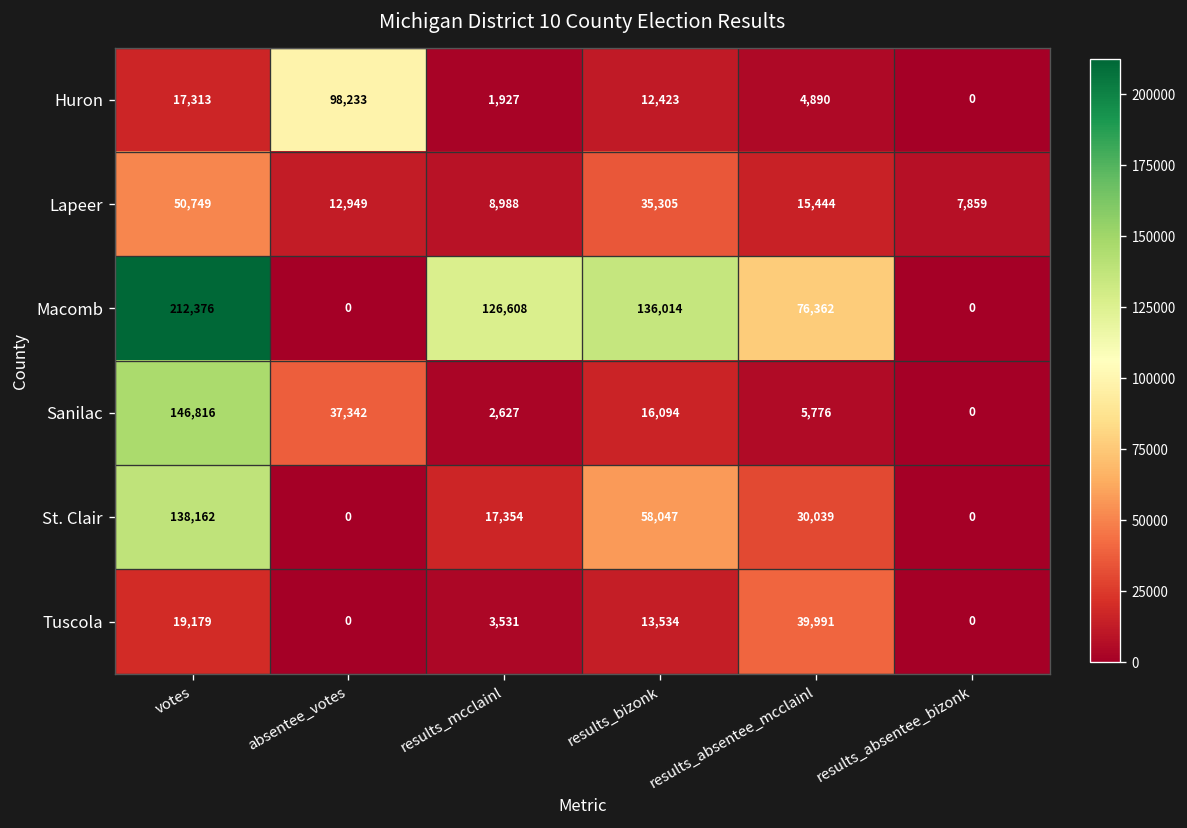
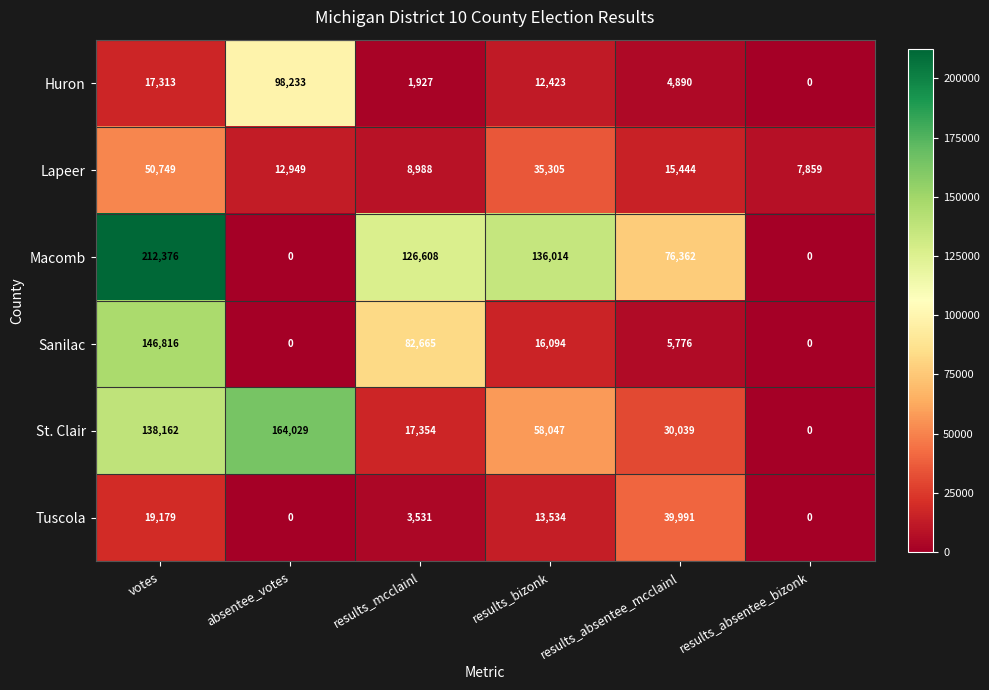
  {
    "Huron": {
      "votes": "17,313",
      "absentee_votes": "98,233",
      "results_mcclainl": "1,927",
      "results_bizonk": "12,423",
      "results_absentee_mcclainl": "4,890",
      "results_absentee_bizonk": "0"
    },
    "Lapeer": {
      "votes": "50,749",
      "absentee_votes": "12,949",
      "results_mcclainl": "8,988",
      "results_bizonk": "35,305",
      "results_absentee_mcclainl": "15,444",
      "results_absentee_bizonk": "7,859"
    },
    "Macomb": {
      "votes": "212,376",
      "absentee_votes": "0",
      "results_mcclainl": "126,608",
      "results_bizonk": "136,014",
      "results_absentee_mcclainl": "76,362",
      "results_absentee_bizonk": "0"
    },
    "Sanilac": {
      "votes": "146,816",
-     "absentee_votes": "37,342",
-     "results_mcclainl": "2,627",
+     "absentee_votes": "0",
+     "results_mcclainl": "82,665",
      "results_bizonk": "16,094",
      "results_absentee_mcclainl": "5,776",
      "results_absentee_bizonk": "0"
    },
    "St. Clair": {
      "votes": "138,162",
-     "absentee_votes": "0",
+     "absentee_votes": "164,029",
      "results_mcclainl": "17,354",
      "results_bizonk": "58,047",
      "results_absentee_mcclainl": "30,039",
      "results_absentee_bizonk": "0"
    },
    "Tuscola": {
      "votes": "19,179",
      "absentee_votes": "0",
      "results_mcclainl": "3,531",
      "results_bizonk": "13,534",
      "results_absentee_mcclainl": "39,991",
      "results_absentee_bizonk": "0"
    }
  }
